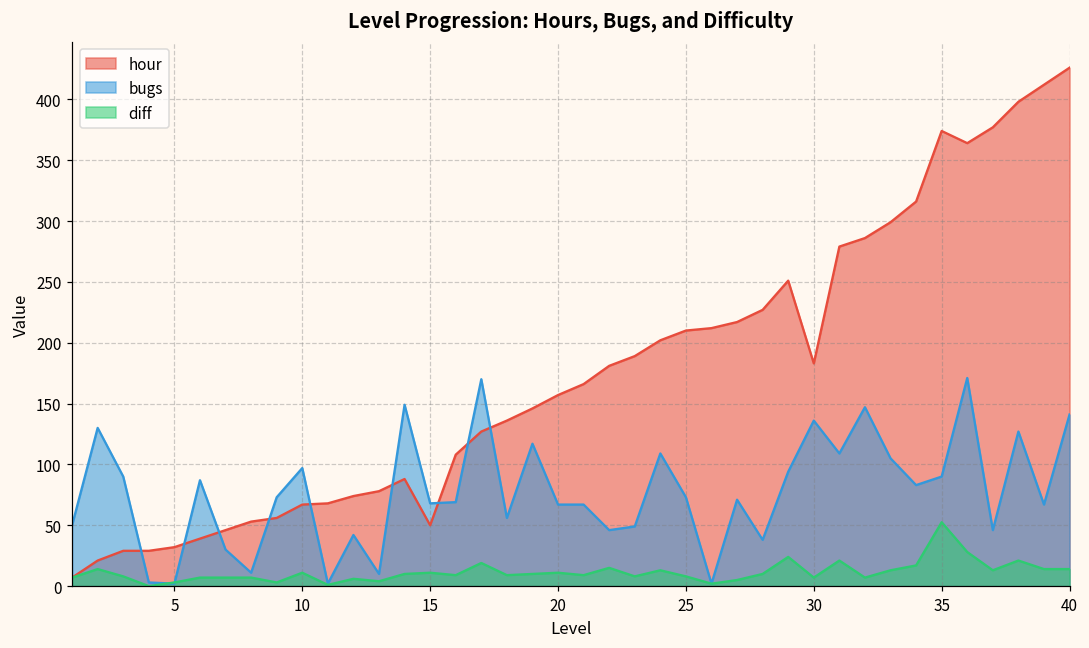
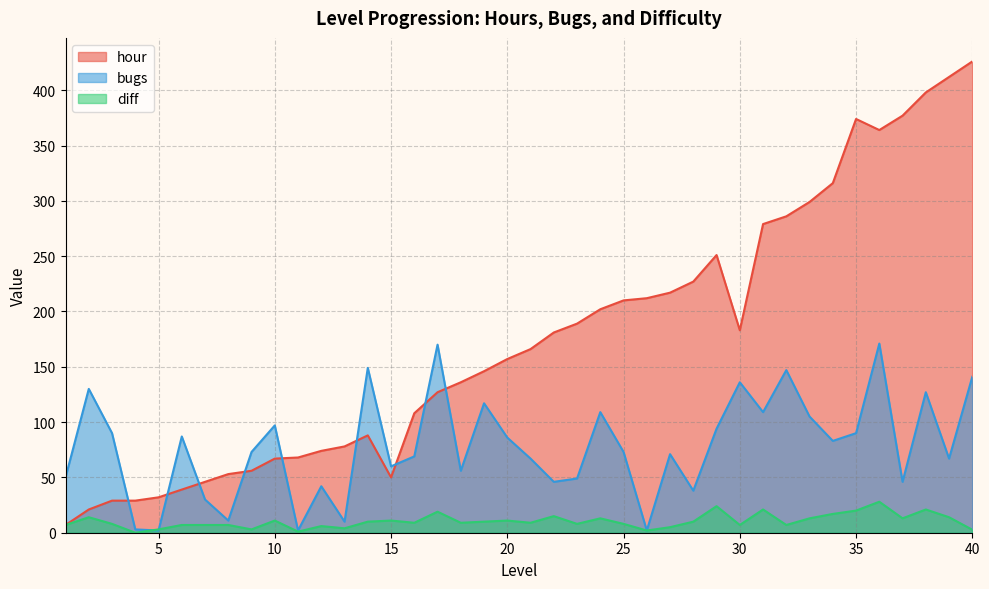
  {
    "hour": {
      "5": 32,
      "10": 67,
      "15": 50,
      "20": 157,
      "25": 210,
      "30": 183,
      "35": 374,
      "40": 426
    },
    "bugs": {
      "10": 97,
-     "15": 68,
-     "20": 67,
+     "15": 60,
+     "20": 86,
      "25": 73,
      "30": 136,
      "35": 90,
      "40": 141
    },
    "diff": {
      "10": 11,
      "15": 11,
      "20": 11,
      "25": 8,
      "30": 7,
-     "35": 53,
-     "40": 14
+     "35": 20,
+     "40": 3
    }
  }
